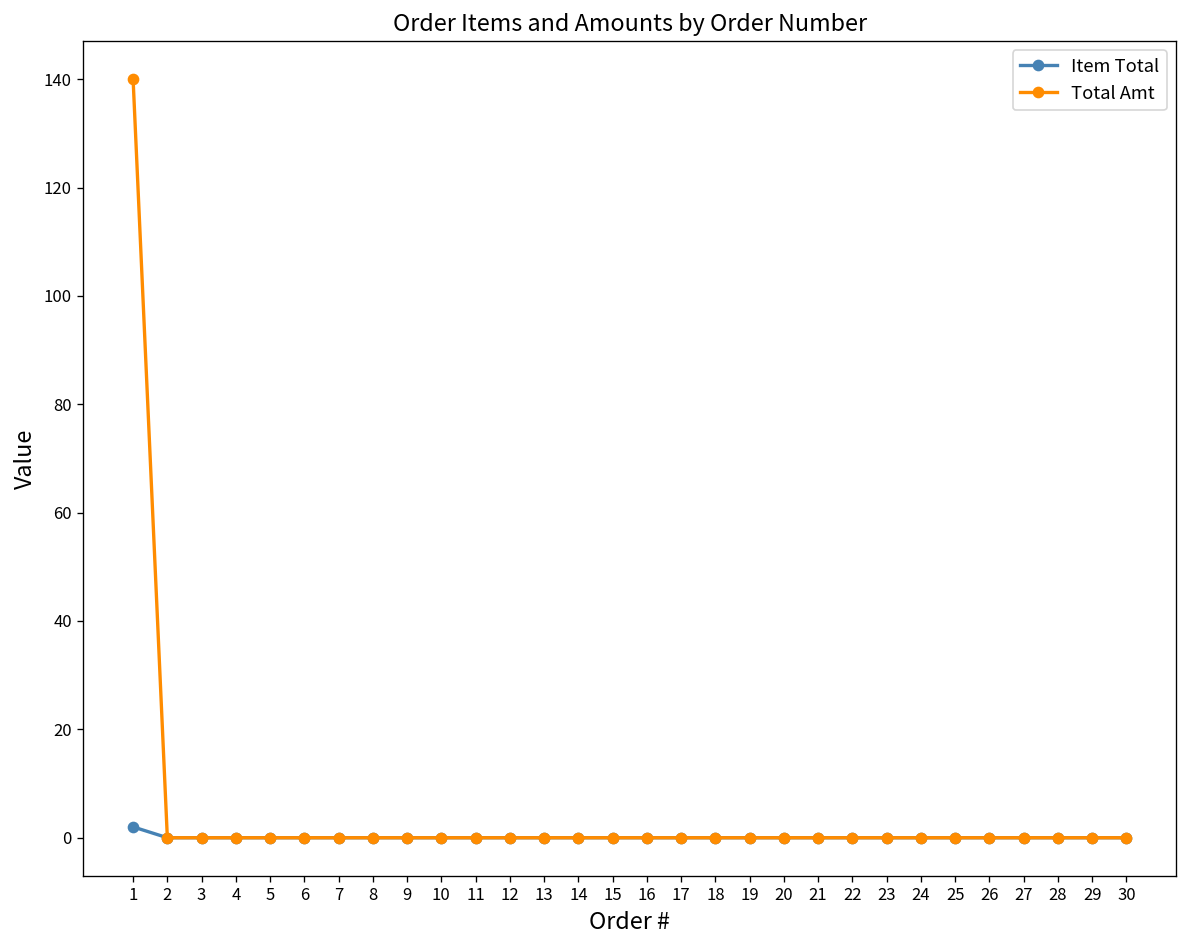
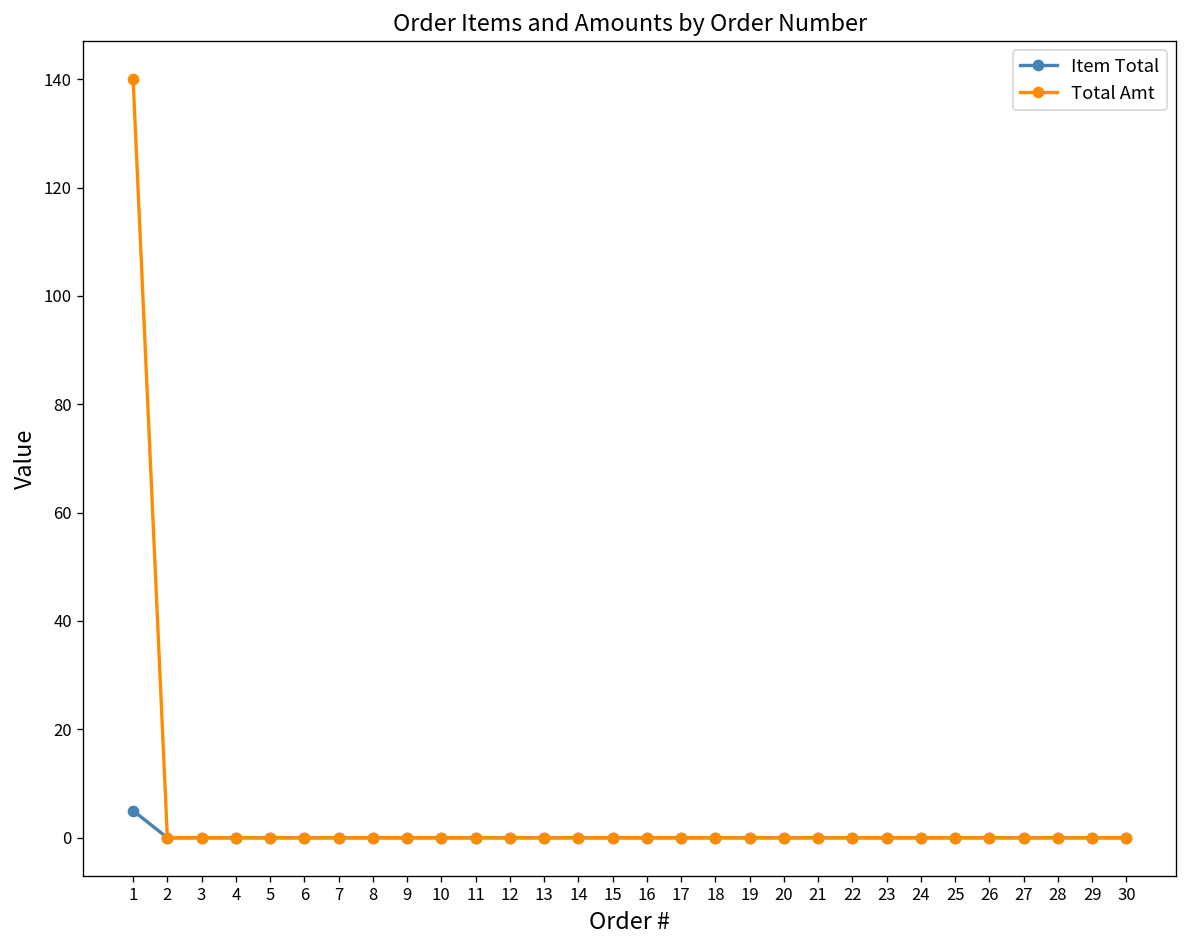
  {
    "Item Total": {
-     "1": 2
+     "1": 5
    },
    "Total Amt": {
      "1": 140
    }
  }
